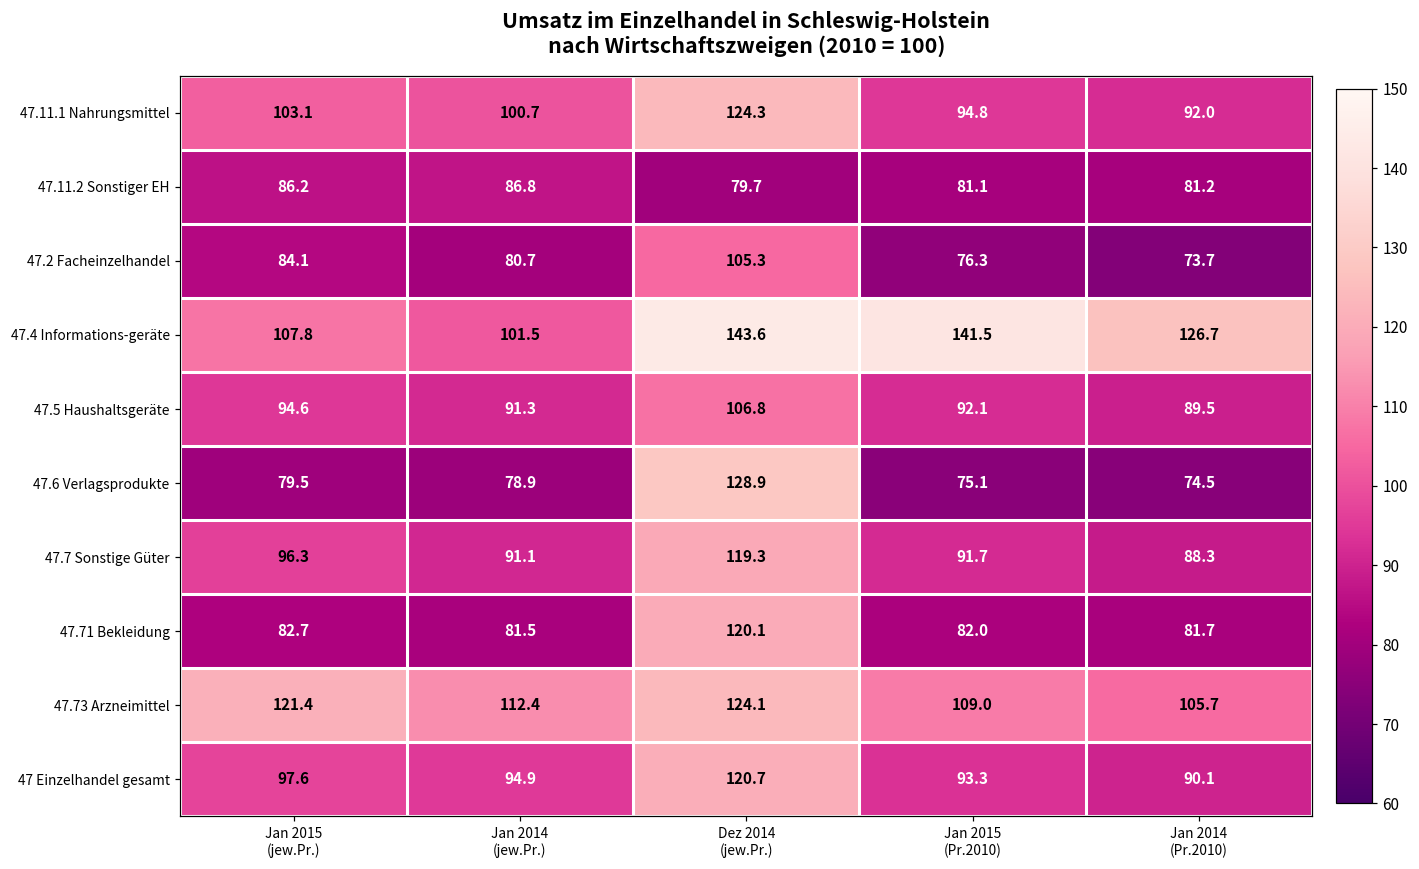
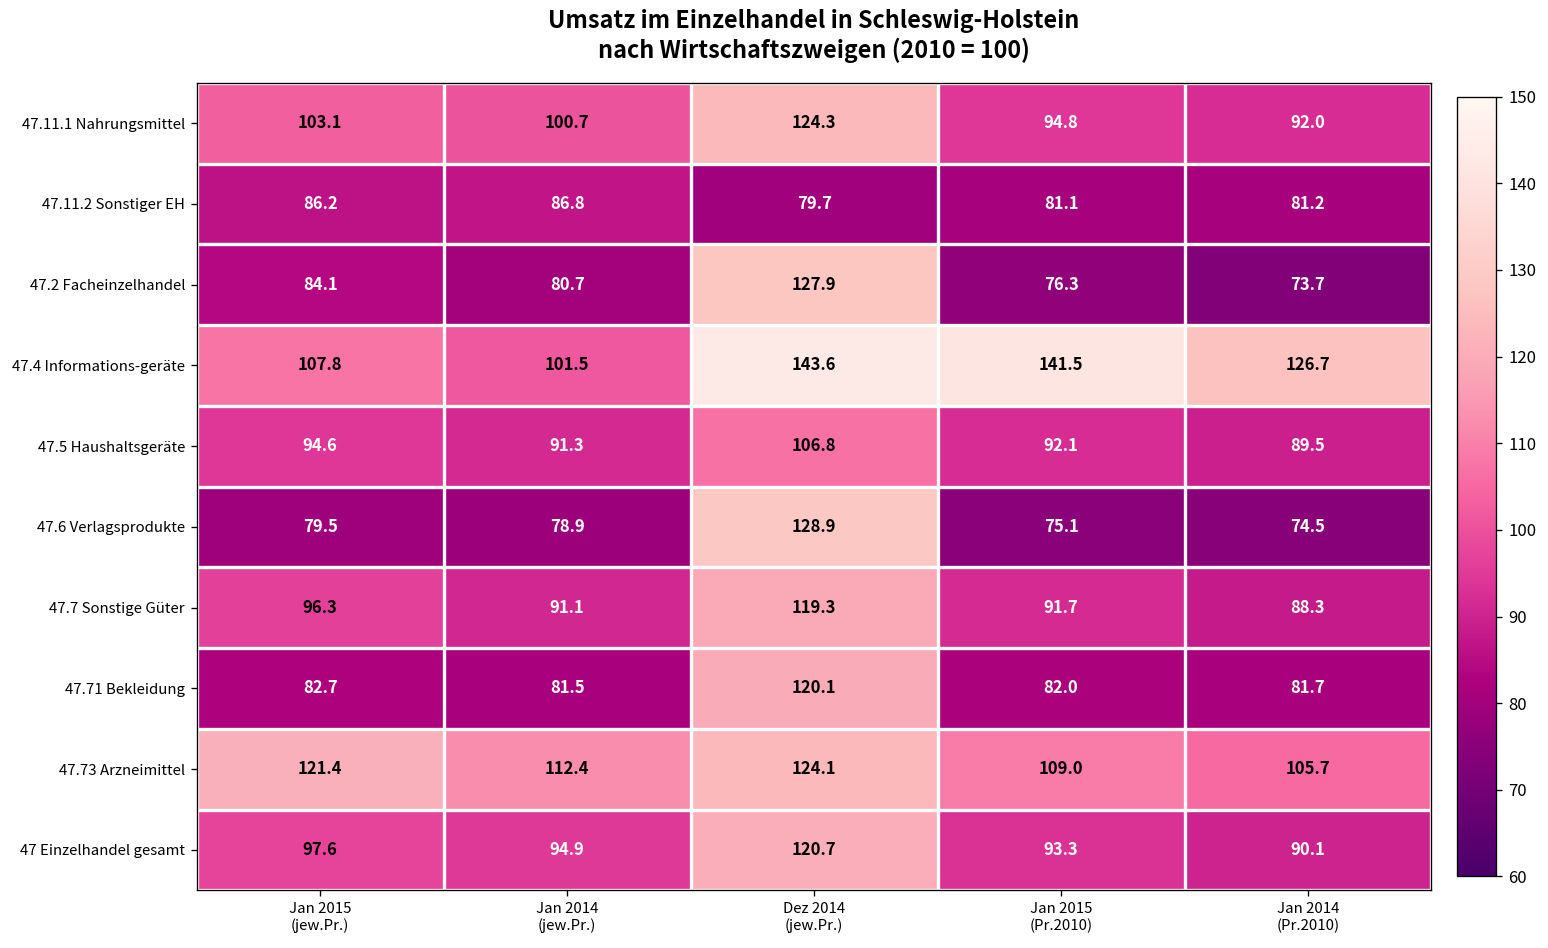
  {
    "47.11.1 Nahrungsmittel": {
      "Jan 2015 (jew.Pr.)": 103.1,
      "Jan 2014 (jew.Pr.)": 100.7,
      "Dez 2014 (jew.Pr.)": 124.3,
      "Jan 2015 (Pr.2010)": 94.8,
      "Jan 2014 (Pr.2010)": 92.0
    },
    "47.11.2 Sonstiger EH": {
      "Jan 2015 (jew.Pr.)": 86.2,
      "Jan 2014 (jew.Pr.)": 86.8,
      "Dez 2014 (jew.Pr.)": 79.7,
      "Jan 2015 (Pr.2010)": 81.1,
      "Jan 2014 (Pr.2010)": 81.2
    },
    "47.2 Facheinzelhandel": {
      "Jan 2015 (jew.Pr.)": 84.1,
      "Jan 2014 (jew.Pr.)": 80.7,
-     "Dez 2014 (jew.Pr.)": 105.3,
+     "Dez 2014 (jew.Pr.)": 127.9,
      "Jan 2015 (Pr.2010)": 76.3,
      "Jan 2014 (Pr.2010)": 73.7
    },
    "47.4 Informations-geräte": {
      "Jan 2015 (jew.Pr.)": 107.8,
      "Jan 2014 (jew.Pr.)": 101.5,
      "Dez 2014 (jew.Pr.)": 143.6,
      "Jan 2015 (Pr.2010)": 141.5,
      "Jan 2014 (Pr.2010)": 126.7
    },
    "47.5 Haushaltsgeräte": {
      "Jan 2015 (jew.Pr.)": 94.6,
      "Jan 2014 (jew.Pr.)": 91.3,
      "Dez 2014 (jew.Pr.)": 106.8,
      "Jan 2015 (Pr.2010)": 92.1,
      "Jan 2014 (Pr.2010)": 89.5
    },
    "47.6 Verlagsprodukte": {
      "Jan 2015 (jew.Pr.)": 79.5,
      "Jan 2014 (jew.Pr.)": 78.9,
      "Dez 2014 (jew.Pr.)": 128.9,
      "Jan 2015 (Pr.2010)": 75.1,
      "Jan 2014 (Pr.2010)": 74.5
    },
    "47.7 Sonstige Güter": {
      "Jan 2015 (jew.Pr.)": 96.3,
      "Jan 2014 (jew.Pr.)": 91.1,
      "Dez 2014 (jew.Pr.)": 119.3,
      "Jan 2015 (Pr.2010)": 91.7,
      "Jan 2014 (Pr.2010)": 88.3
    },
    "47.71 Bekleidung": {
      "Jan 2015 (jew.Pr.)": 82.7,
      "Jan 2014 (jew.Pr.)": 81.5,
      "Dez 2014 (jew.Pr.)": 120.1,
      "Jan 2015 (Pr.2010)": 82.0,
      "Jan 2014 (Pr.2010)": 81.7
    },
    "47.73 Arzneimittel": {
      "Jan 2015 (jew.Pr.)": 121.4,
      "Jan 2014 (jew.Pr.)": 112.4,
      "Dez 2014 (jew.Pr.)": 124.1,
      "Jan 2015 (Pr.2010)": 109.0,
      "Jan 2014 (Pr.2010)": 105.7
    },
    "47 Einzelhandel gesamt": {
      "Jan 2015 (jew.Pr.)": 97.6,
      "Jan 2014 (jew.Pr.)": 94.9,
      "Dez 2014 (jew.Pr.)": 120.7,
      "Jan 2015 (Pr.2010)": 93.3,
      "Jan 2014 (Pr.2010)": 90.1
    }
  }
